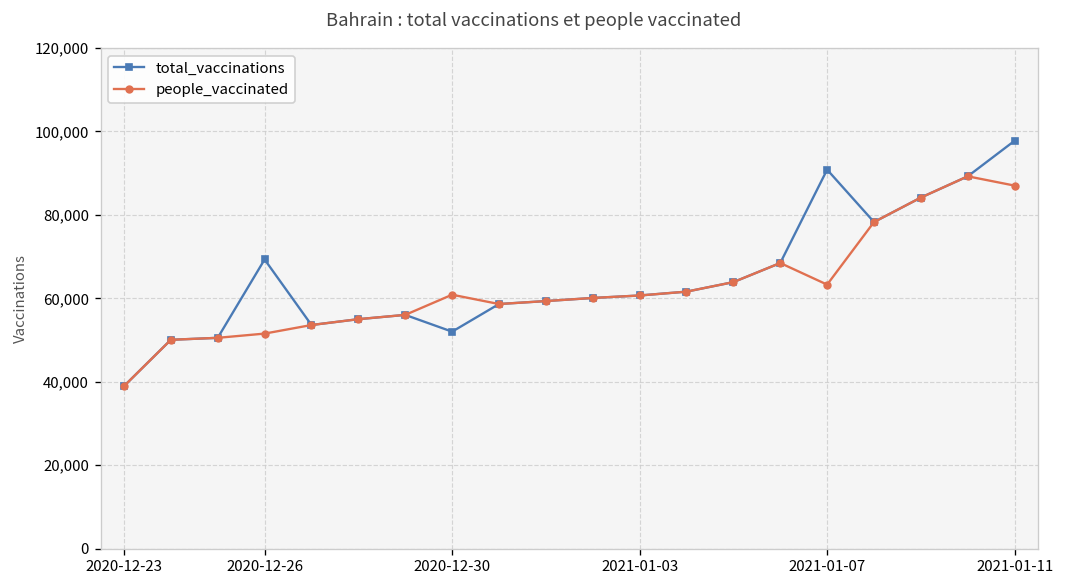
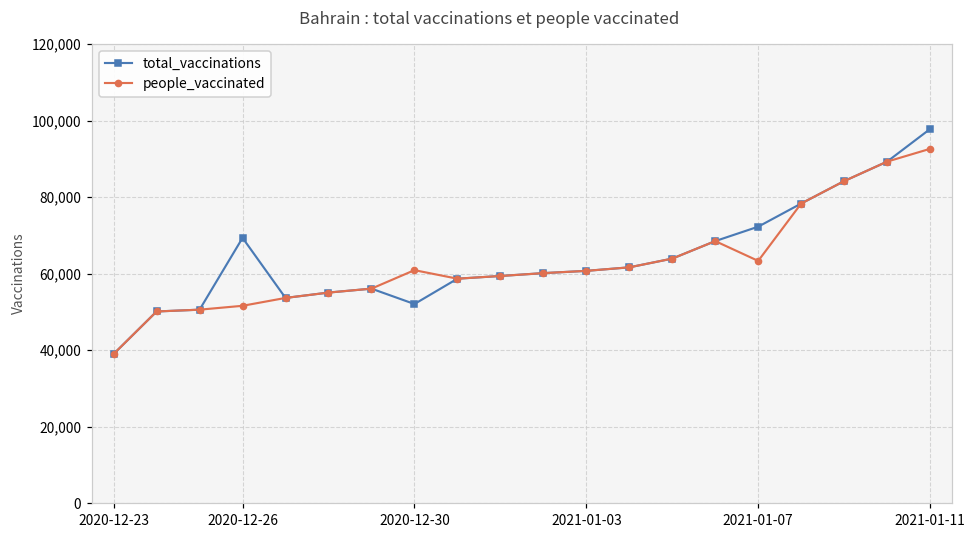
  {
    "total_vaccinations": {
      "2020-12-26": "69,000",
      "2020-12-30": "52,000",
-     "2021-01-07": "91,000",
+     "2021-01-07": "72,000",
      "2021-01-11": "98,000"
    },
    "people_vaccinated": {
      "2020-12-26": "52,000",
      "2020-12-30": "61,000",
      "2021-01-07": "63,000",
-     "2021-01-11": "87,000"
+     "2021-01-11": "93,000"
    }
  }
